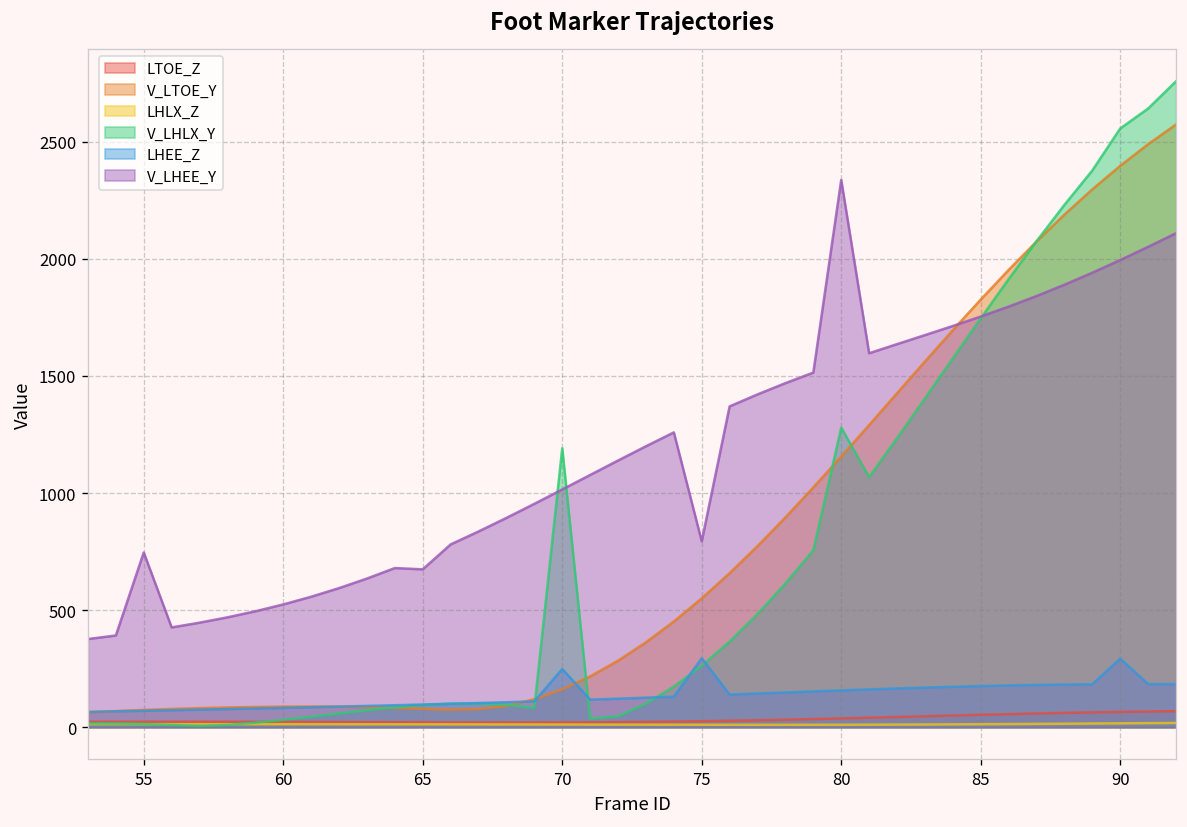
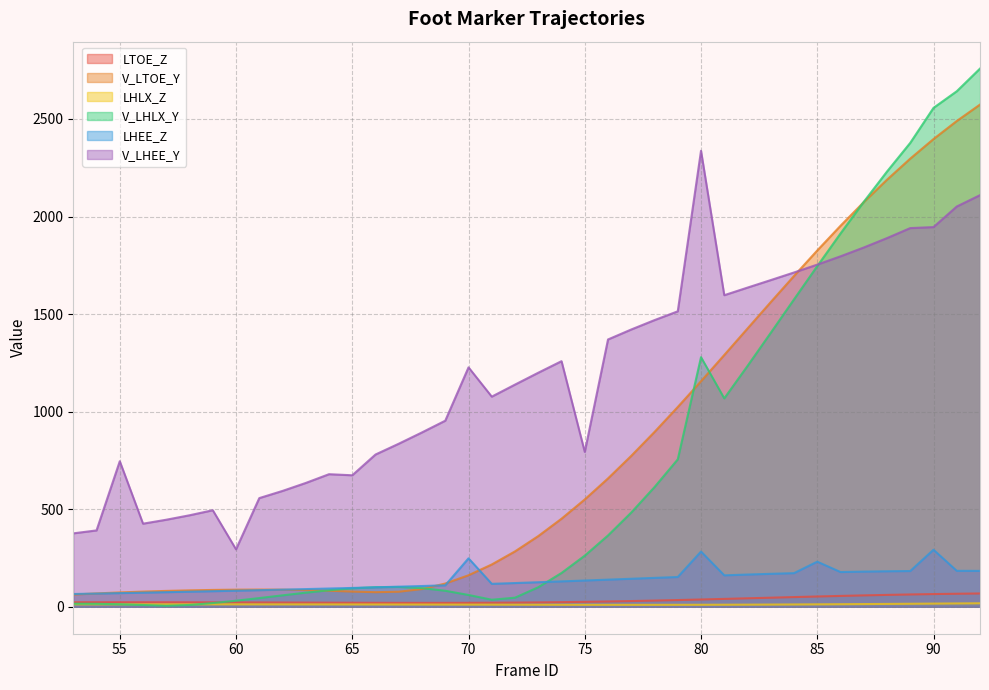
  {
    "V_LHLX_Y": {
-     "70": 1190,
+     "70": 60,
      "75": 260,
      "80": 1280,
      "90": 2560
    },
    "LHEE_Z": {
      "70": 250,
-     "75": 290,
-     "80": 160,
-     "85": 180,
+     "75": 130,
+     "80": 280,
+     "85": 230,
      "90": 290
    },
    "V_LHEE_Y": {
      "55": 750,
-     "60": 520,
+     "60": 290,
      "65": 670,
-     "70": 1020,
+     "70": 1230,
      "75": 790,
      "80": 2340,
-     "90": 1990
+     "90": 1950
    }
  }
